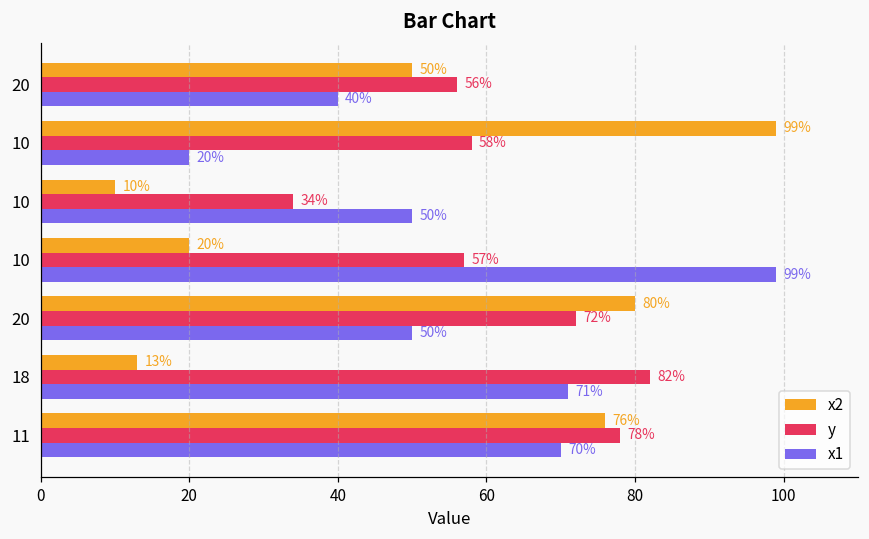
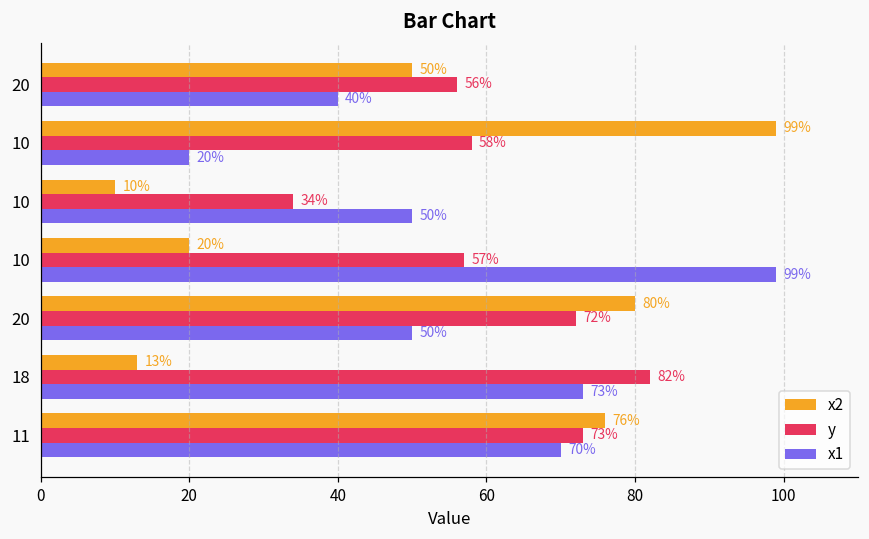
  {
    "x2": {
      "18": "13%",
      "11": "76%"
    },
    "y": {
      "18": "82%",
-     "11": "78%"
+     "11": "73%"
    },
    "x1": {
-     "18": "71%",
+     "18": "73%",
      "11": "70%"
    }
  }
